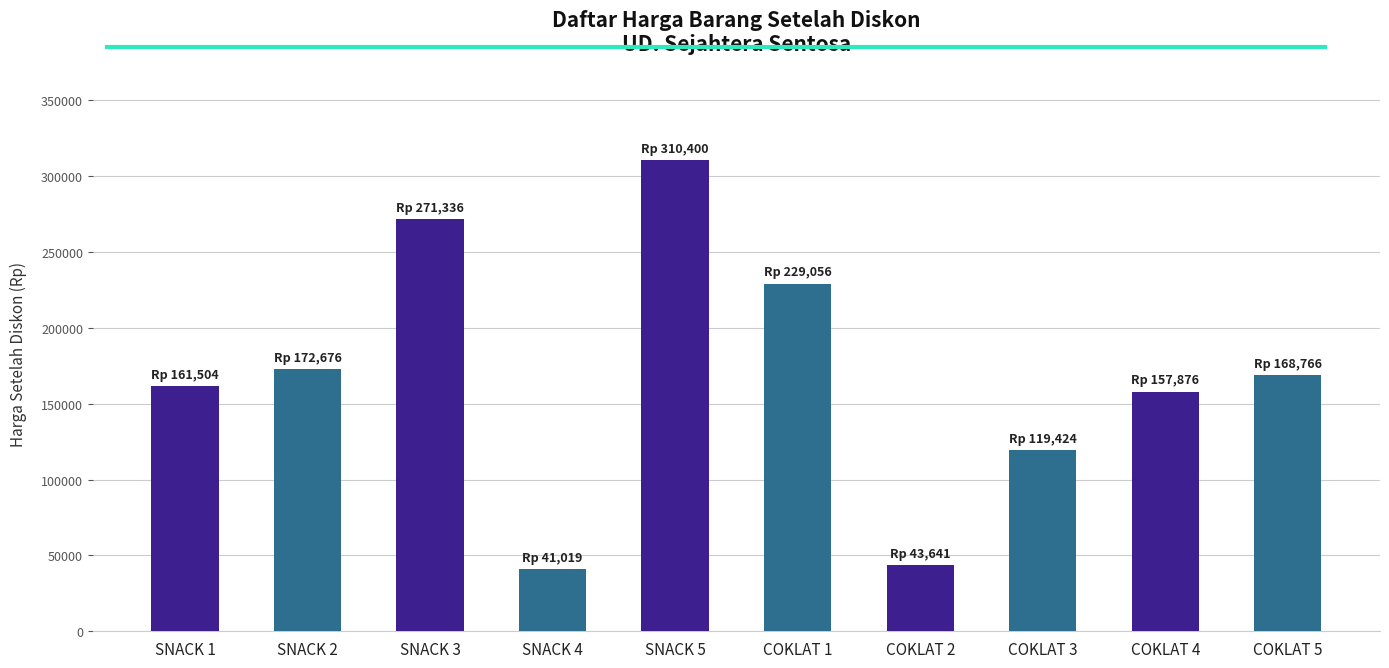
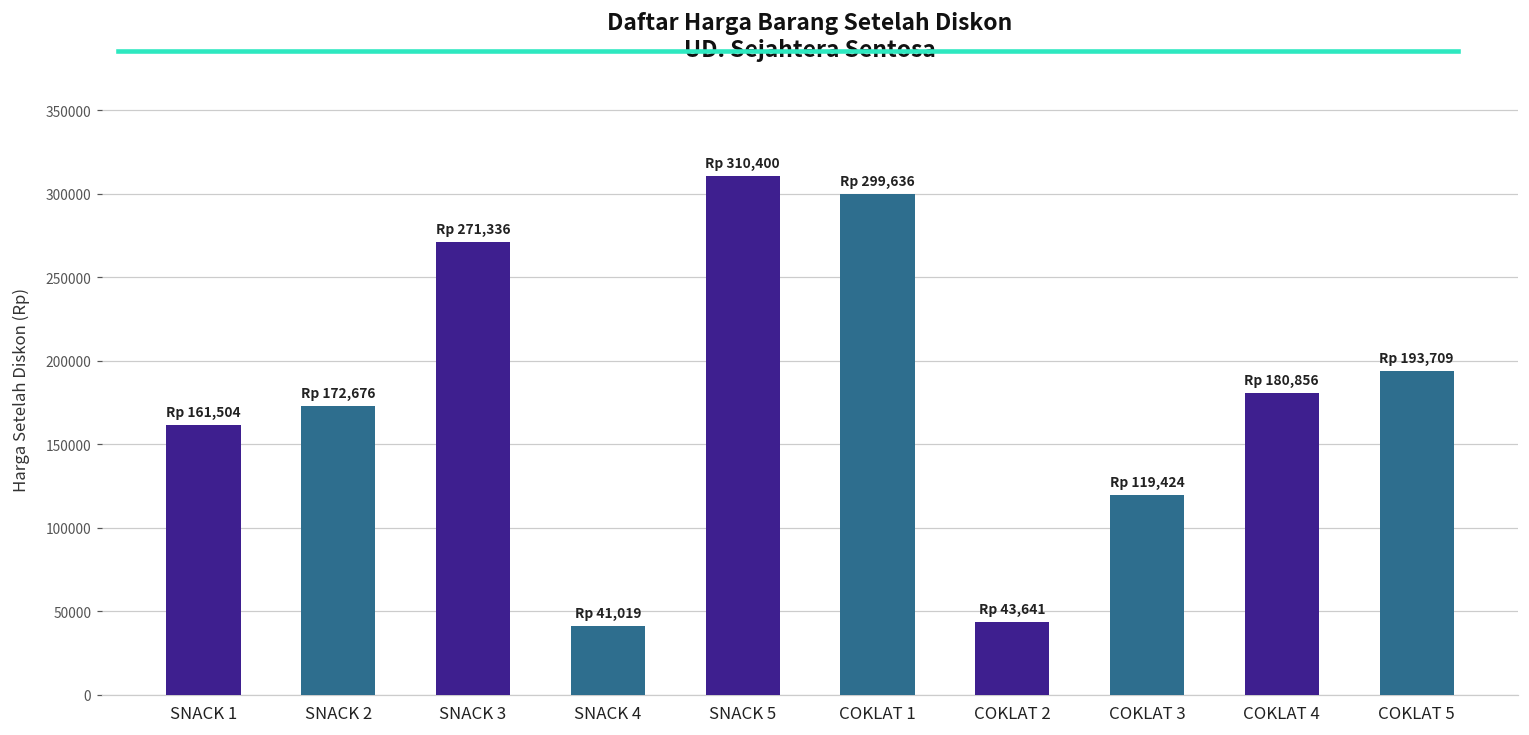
  {
    "SNACK 1": "161,504",
    "SNACK 2": "172,676",
    "SNACK 3": "271,336",
    "SNACK 4": "41,019",
    "SNACK 5": "310,400",
-   "COKLAT 1": "229,056",
+   "COKLAT 1": "299,636",
    "COKLAT 2": "43,641",
    "COKLAT 3": "119,424",
-   "COKLAT 4": "157,876",
-   "COKLAT 5": "168,766"
+   "COKLAT 4": "180,856",
+   "COKLAT 5": "193,709"
  }
